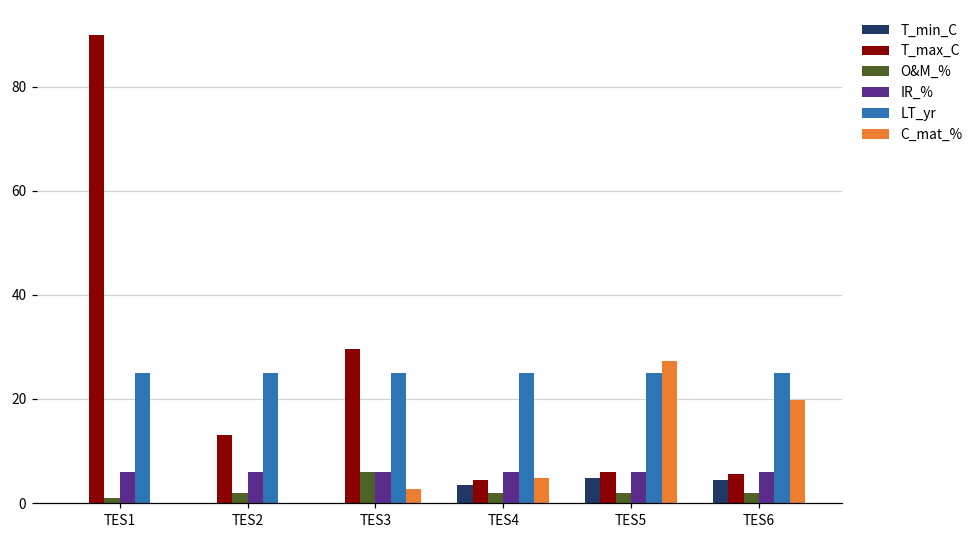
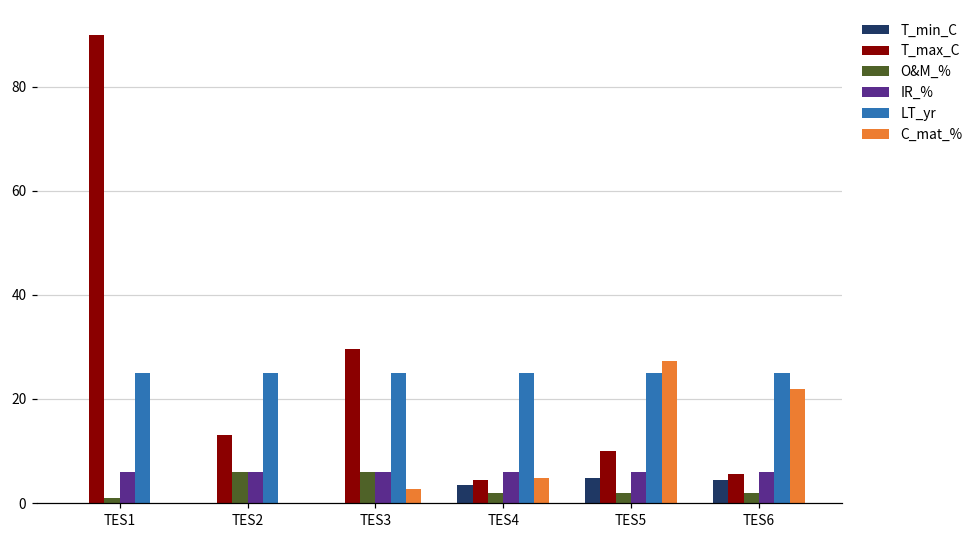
  {
    "T_min_C": {
      "TES1": 0,
      "TES2": 0,
      "TES4": 4,
      "TES5": 5,
      "TES6": 5
    },
    "T_max_C": {
      "TES1": 90,
      "TES2": 13,
      "TES3": 30,
      "TES4": 5,
-     "TES5": 6,
+     "TES5": 10,
      "TES6": 6
    },
    "O&M_%": {
      "TES1": 1,
-     "TES2": 2,
+     "TES2": 6,
      "TES3": 6,
      "TES4": 2,
      "TES5": 2,
      "TES6": 2
    },
    "IR_%": {
      "TES1": 6,
      "TES2": 6,
      "TES3": 6,
      "TES4": 6,
      "TES5": 6,
      "TES6": 6
    },
    "LT_yr": {
      "TES1": 25,
      "TES2": 25,
      "TES3": 25,
      "TES4": 25,
      "TES5": 25,
      "TES6": 25
    },
    "C_mat_%": {
      "TES1": 0,
      "TES2": 0,
      "TES3": 3,
      "TES4": 5,
      "TES5": 27,
-     "TES6": 20
+     "TES6": 22
    }
  }
